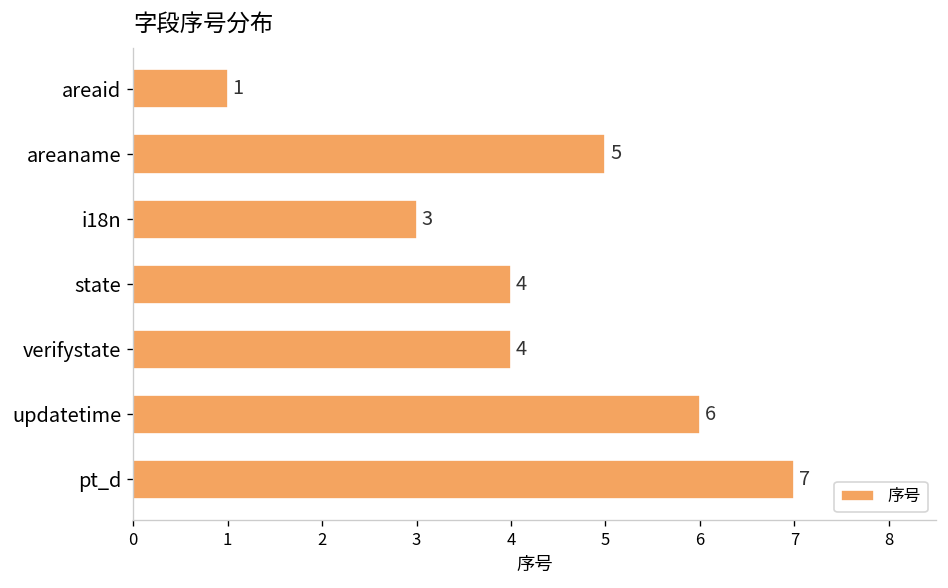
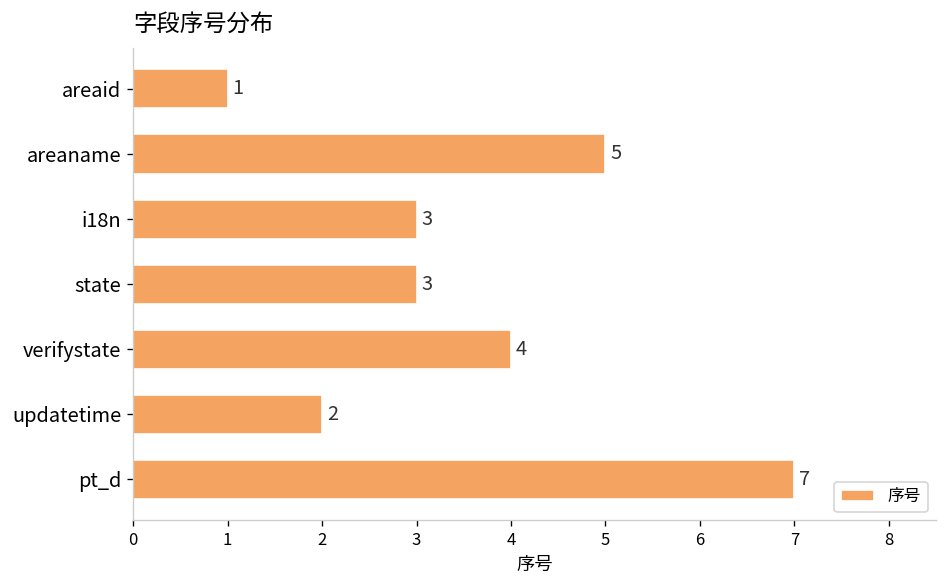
  {
    "areaid": 1,
    "areaname": 5,
    "i18n": 3,
-   "state": 4,
+   "state": 3,
    "verifystate": 4,
-   "updatetime": 6,
+   "updatetime": 2,
    "pt_d": 7
  }
